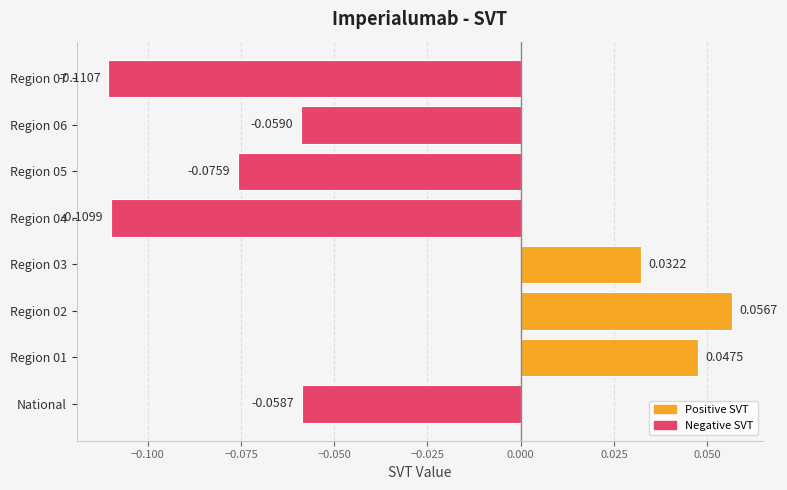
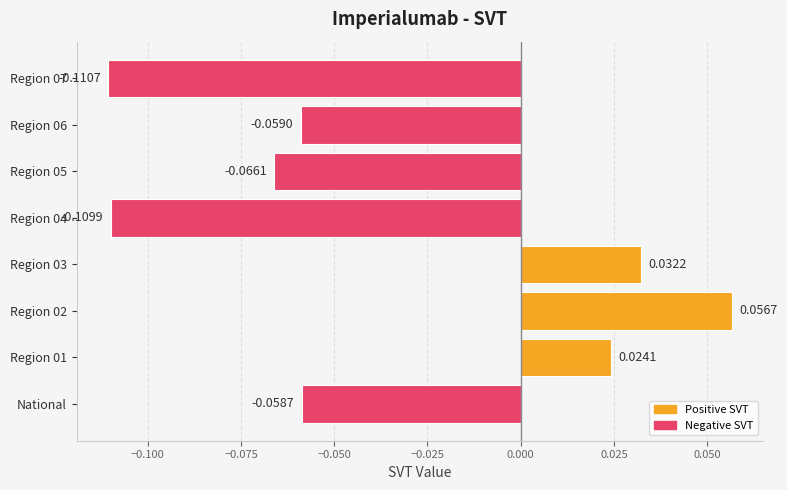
  {
    "Region 07": -0.1107,
    "Region 06": -0.0590,
-   "Region 05": -0.0759,
+   "Region 05": -0.0661,
    "Region 04": -0.1099,
    "Region 03": 0.0322,
    "Region 02": 0.0567,
-   "Region 01": 0.0475,
+   "Region 01": 0.0241,
    "National": -0.0587
  }
